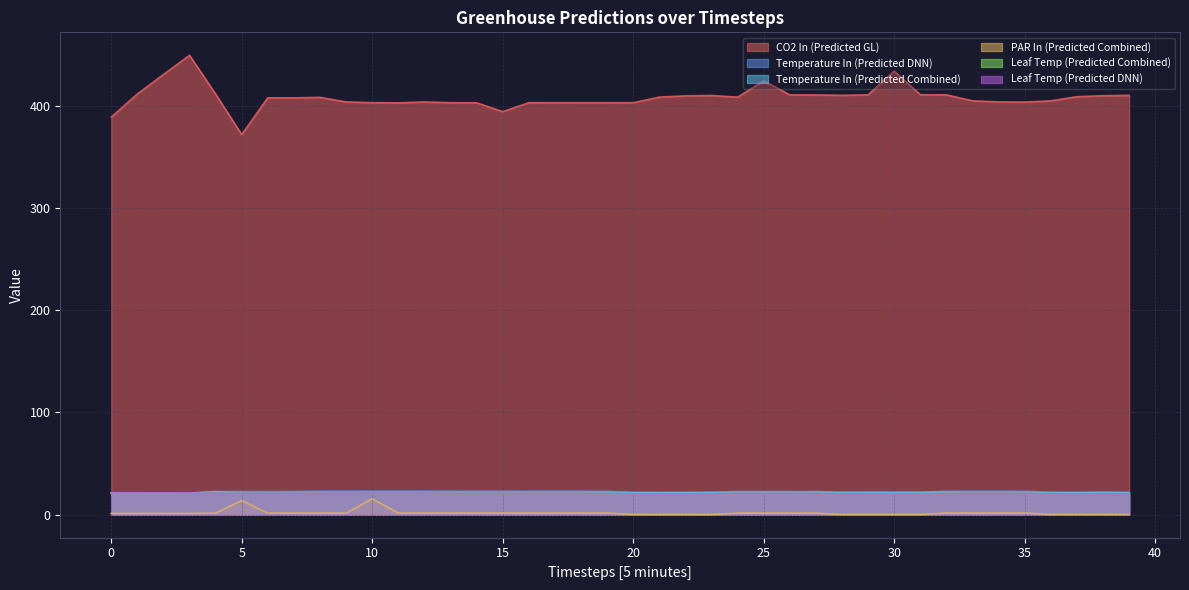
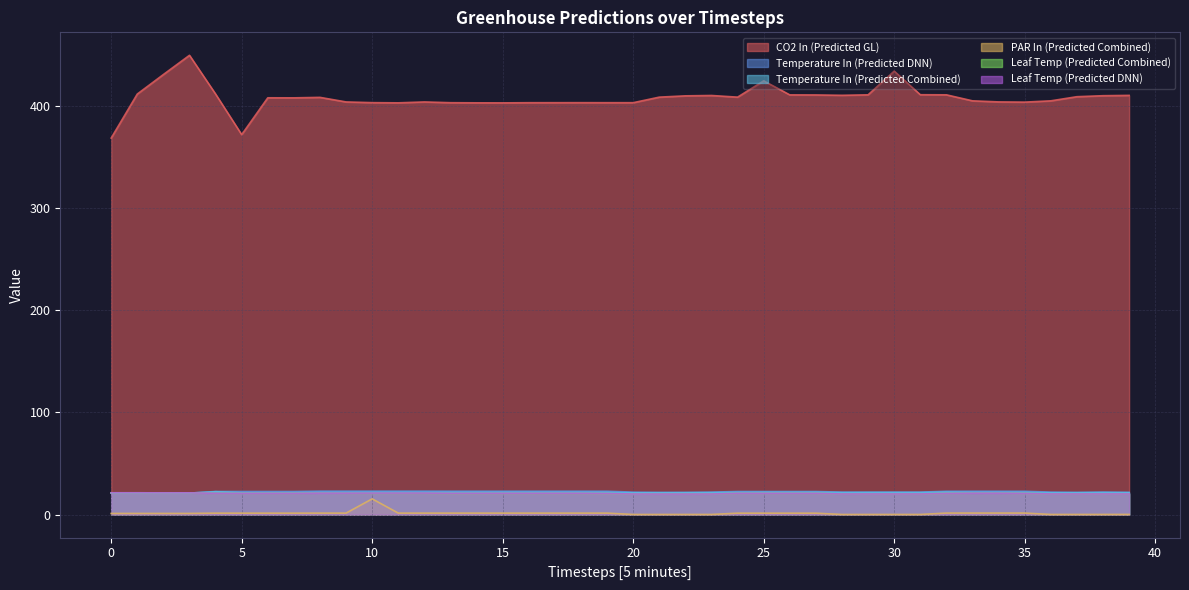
  {
    "CO2 In (Predicted GL)": {
-     "0": 389,
+     "0": 368,
      "5": 372,
      "10": 403,
-     "15": 394,
+     "15": 403,
      "20": 403,
      "35": 403
    },
    "PAR In (Predicted Combined)": {
      "0": 1,
-     "5": 14,
+     "5": 1,
      "10": 15,
      "15": 1,
      "20": 0,
      "25": 1,
      "30": 0,
      "35": 2
    }
  }
